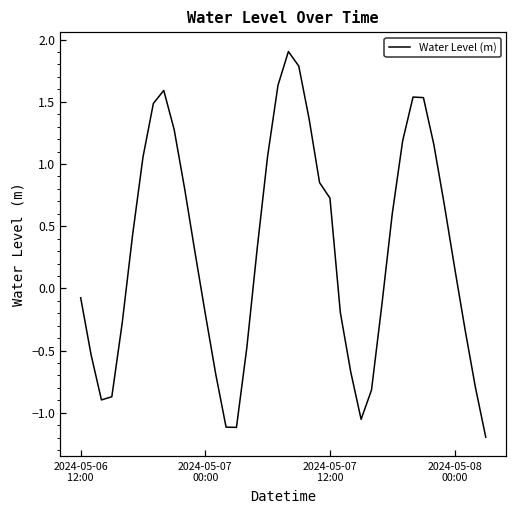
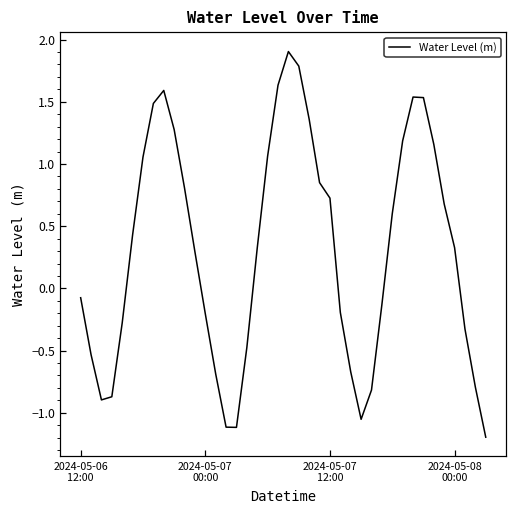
  {
    "2024-05-06 12:00": -0.07,
    "2024-05-07 00:00": -0.20,
    "2024-05-07 12:00": 0.73,
-   "2024-05-08 00:00": 0.17
+   "2024-05-08 00:00": 0.33
  }
